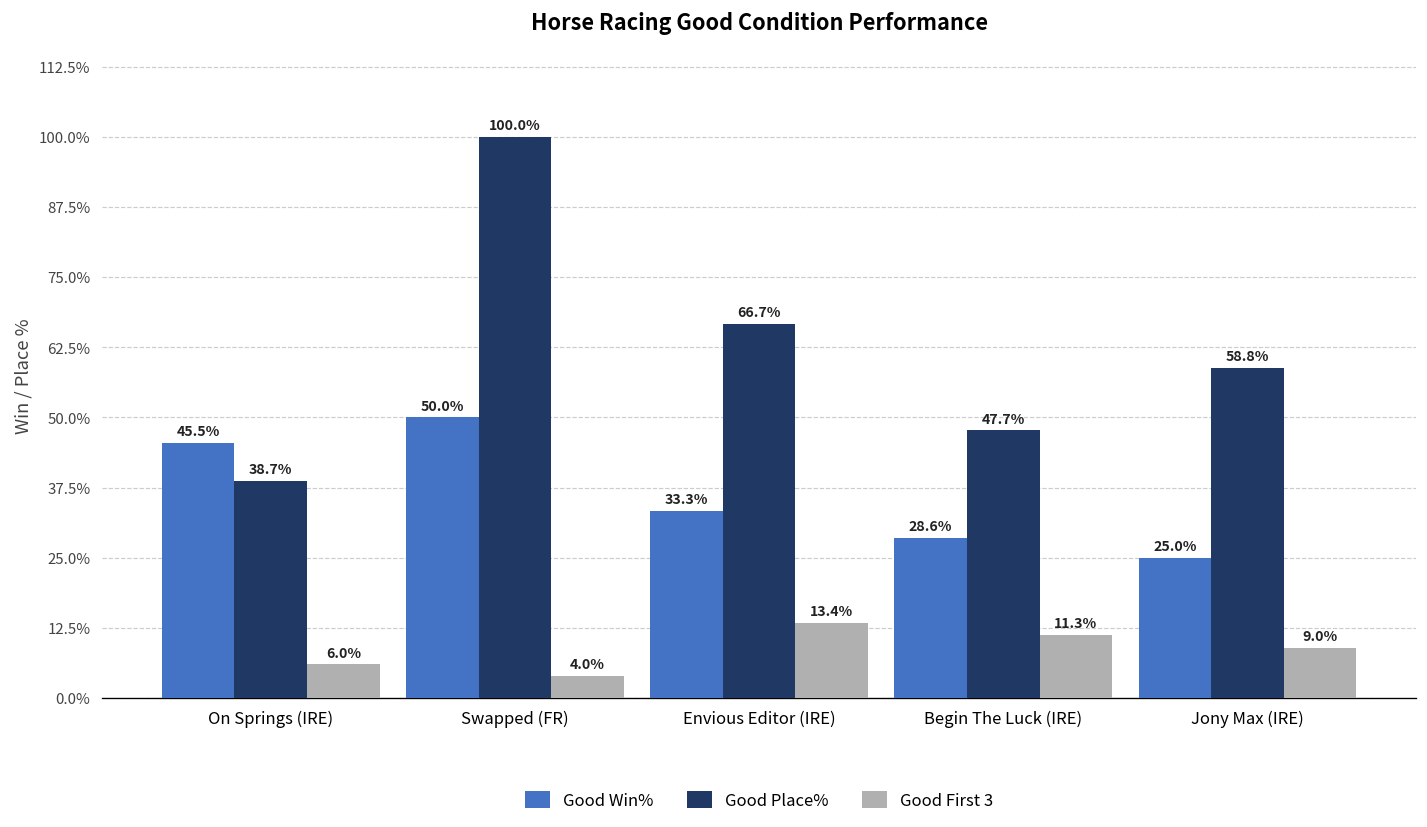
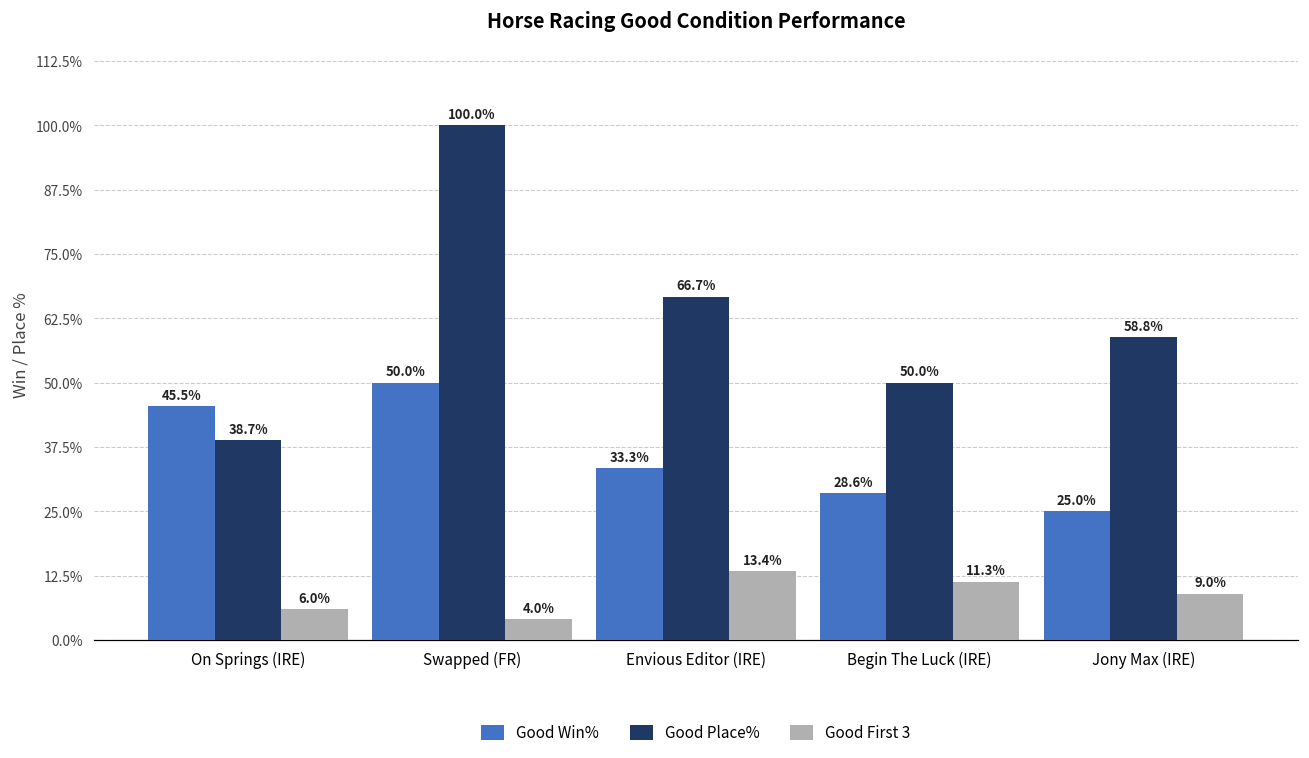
  {
    "Good Win%": {
      "On Springs (IRE)": "45.5%",
      "Swapped (FR)": "50.0%",
      "Envious Editor (IRE)": "33.3%",
      "Begin The Luck (IRE)": "28.6%",
      "Jony Max (IRE)": "25.0%"
    },
    "Good Place%": {
      "On Springs (IRE)": "38.7%",
      "Swapped (FR)": "100.0%",
      "Envious Editor (IRE)": "66.7%",
-     "Begin The Luck (IRE)": "47.7%",
+     "Begin The Luck (IRE)": "50.0%",
      "Jony Max (IRE)": "58.8%"
    },
    "Good First 3": {
      "On Springs (IRE)": "6.0%",
      "Swapped (FR)": "4.0%",
      "Envious Editor (IRE)": "13.4%",
      "Begin The Luck (IRE)": "11.3%",
      "Jony Max (IRE)": "9.0%"
    }
  }
